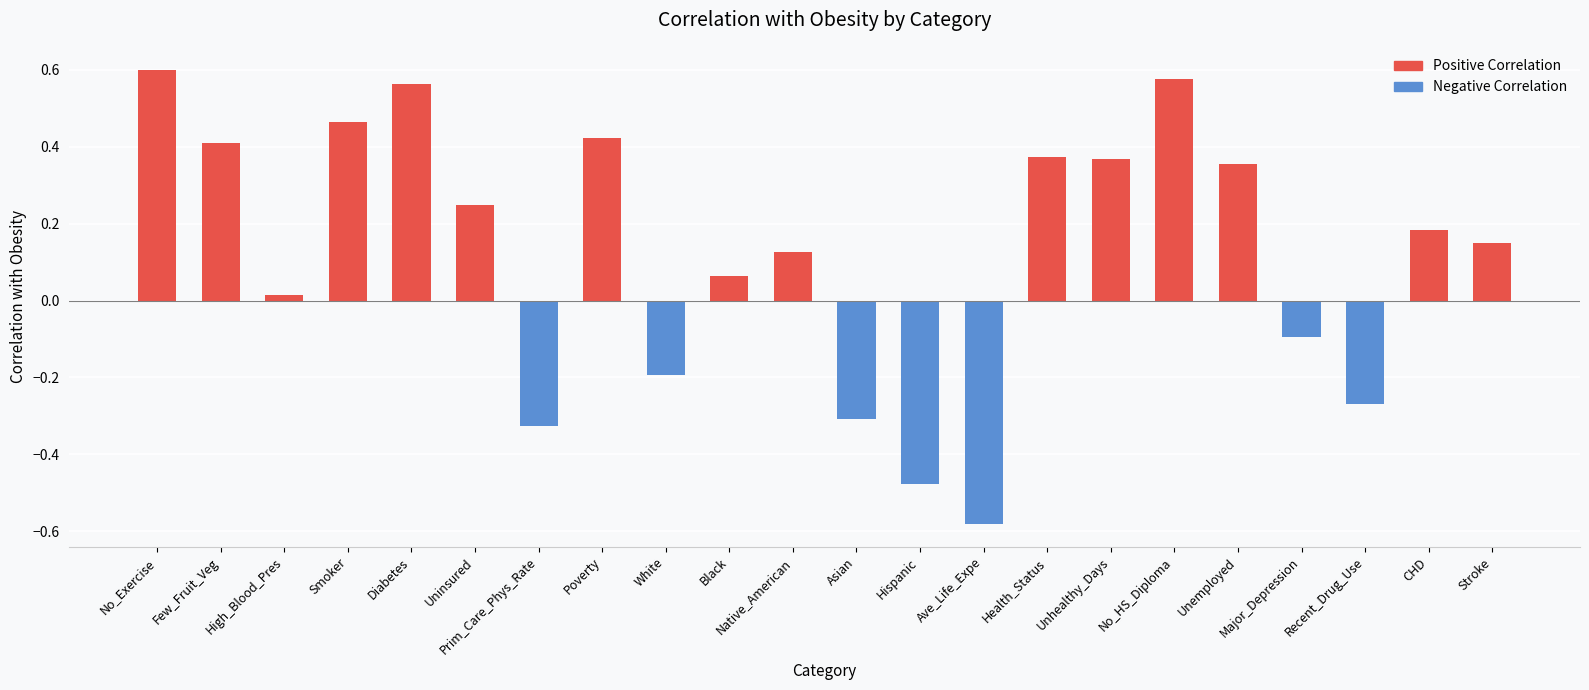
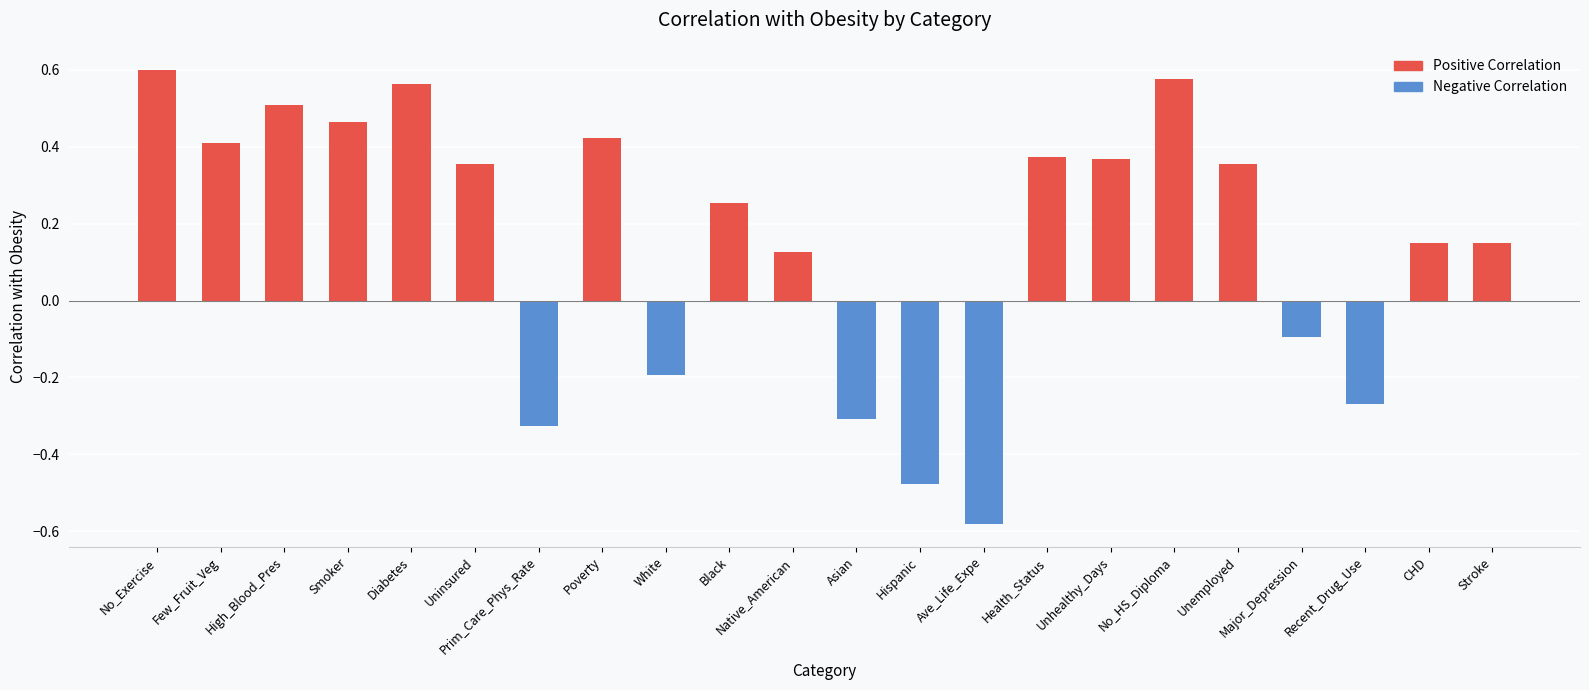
  {
    "No_Exercise": 0.60,
    "Few_Fruit_Veg": 0.41,
-   "High_Blood_Pres": 0.02,
+   "High_Blood_Pres": 0.51,
    "Smoker": 0.46,
    "Diabetes": 0.56,
-   "Uninsured": 0.25,
+   "Uninsured": 0.35,
    "Prim_Care_Phys_Rate": -0.33,
    "Poverty": 0.42,
    "White": -0.19,
-   "Black": 0.06,
+   "Black": 0.25,
    "Native_American": 0.13,
    "Asian": -0.31,
    "Hispanic": -0.48,
    "Ave_Life_Expe": -0.58,
    "Health_Status": 0.37,
    "Unhealthy_Days": 0.37,
    "No_HS_Diploma": 0.58,
    "Unemployed": 0.35,
    "Major_Depression": -0.10,
    "Recent_Drug_Use": -0.27,
-   "CHD": 0.18,
+   "CHD": 0.15,
    "Stroke": 0.15
  }
